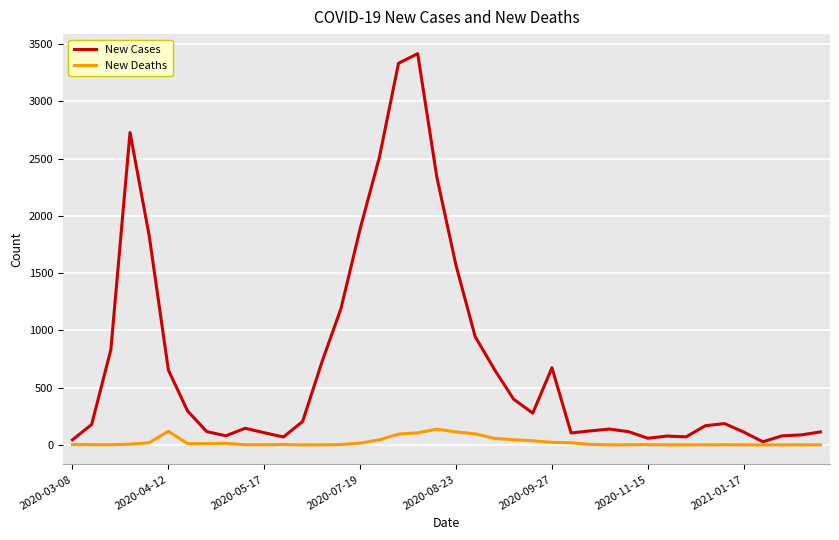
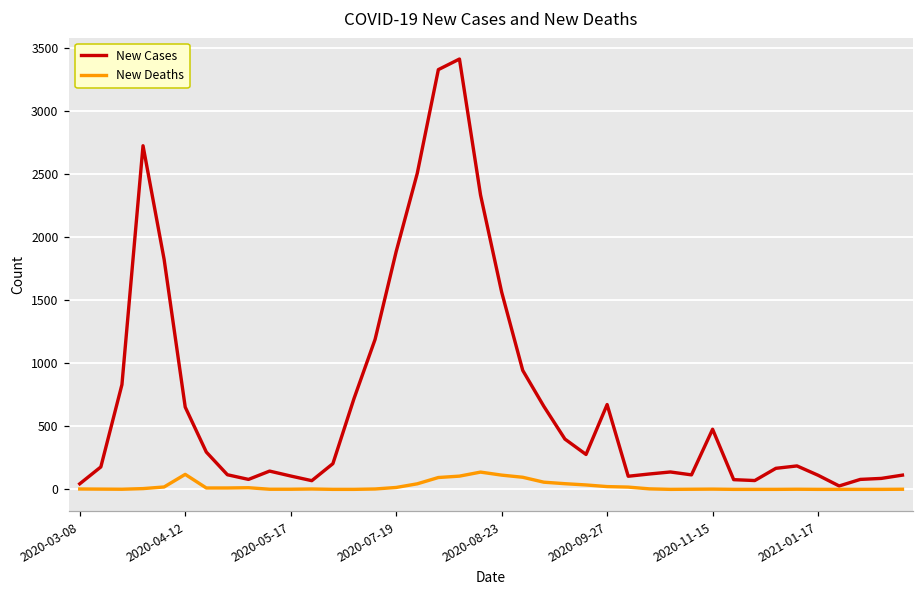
  {
    "New Cases": {
      "2020-03-08": 50,
      "2020-04-12": 650,
      "2020-05-17": 110,
      "2020-07-19": 1890,
      "2020-08-23": 1570,
      "2020-09-27": 670,
-     "2020-11-15": 60,
+     "2020-11-15": 480,
      "2021-01-17": 110
    },
    "New Deaths": {
      "2020-03-08": 0,
      "2020-04-12": 120,
      "2020-05-17": 0,
      "2020-07-19": 20,
      "2020-08-23": 110,
      "2020-09-27": 20,
      "2020-11-15": 0,
      "2021-01-17": 0
    }
  }
